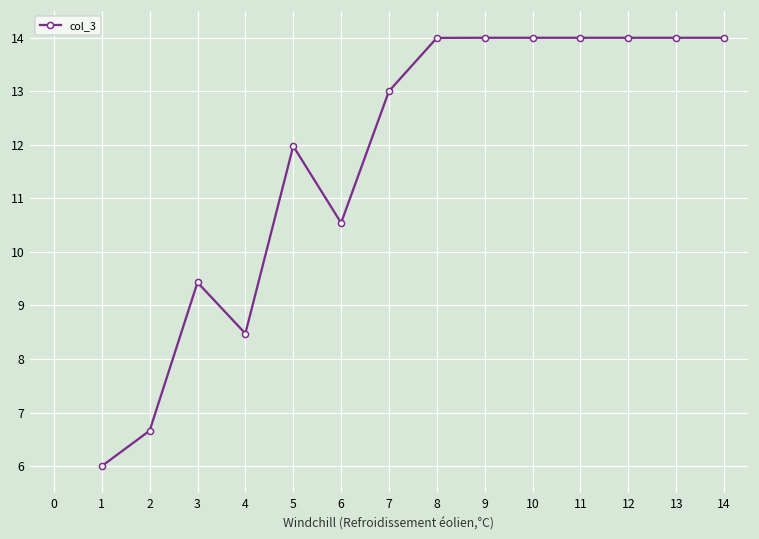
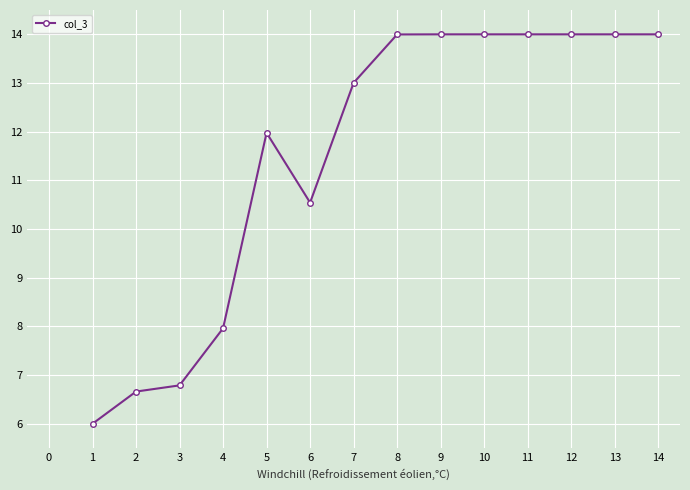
  {
    "1": 6.0,
    "2": 6.7,
-   "3": 9.4,
-   "4": 8.5,
+   "3": 6.8,
+   "4": 8.0,
    "5": 12.0,
    "6": 10.5,
    "7": 13.0,
    "8": 14.0,
    "9": 14.0,
    "10": 14.0,
    "11": 14.0,
    "12": 14.0,
    "13": 14.0,
    "14": 14.0
  }
